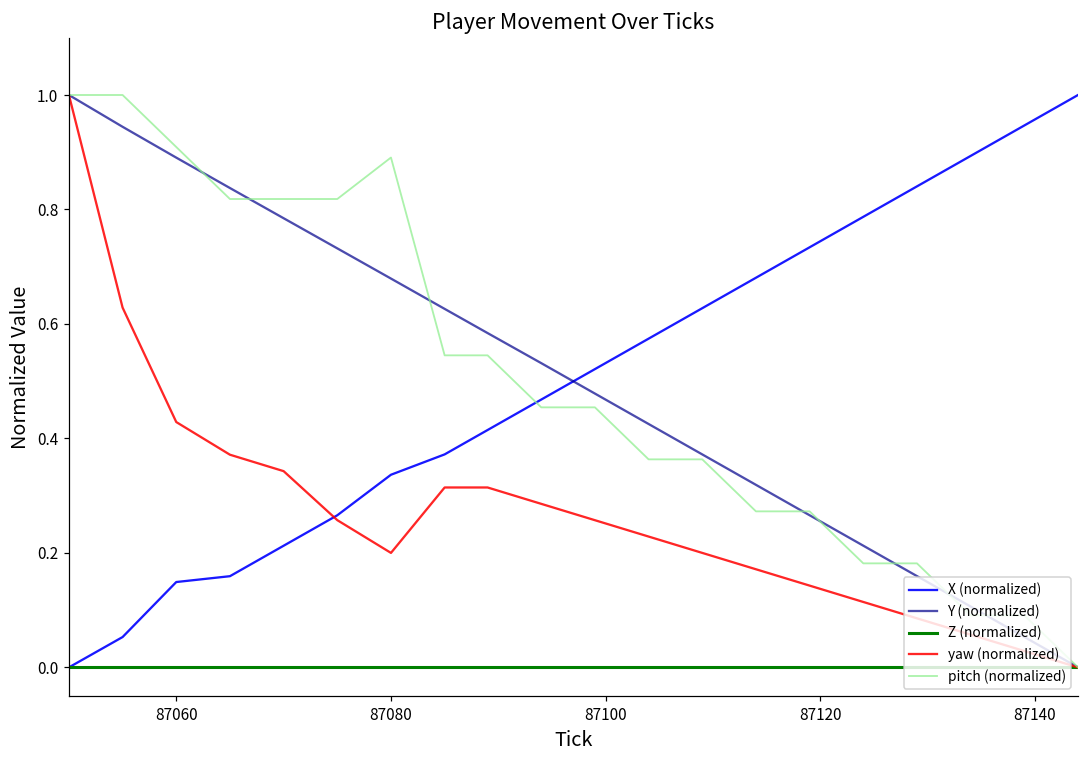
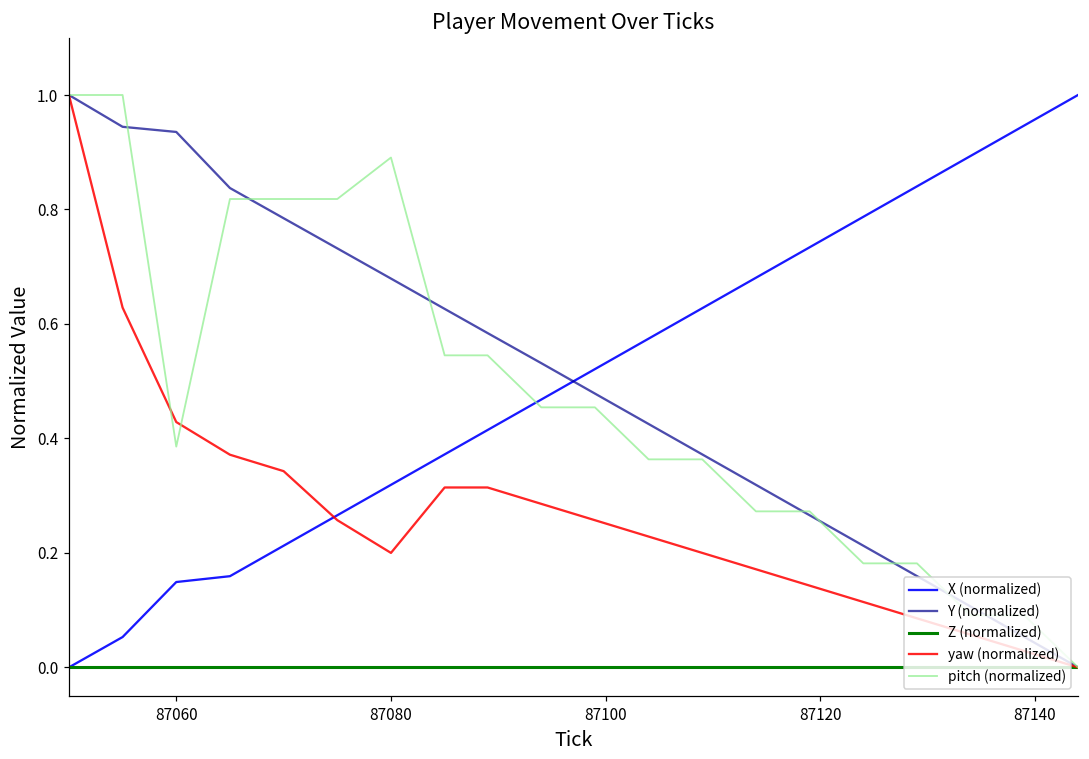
  {
    "X (normalized)": {
      "87060": 0.15,
-     "87080": 0.34
+     "87080": 0.32
    },
    "Y (normalized)": {
-     "87060": 0.89,
+     "87060": 0.94,
      "87080": 0.68
    },
    "Z (normalized)": {
      "87060": 0.00,
      "87080": 0.00
    },
    "yaw (normalized)": {
      "87060": 0.43,
      "87080": 0.20
    },
    "pitch (normalized)": {
-     "87060": 0.91,
+     "87060": 0.39,
      "87080": 0.89
    }
  }
